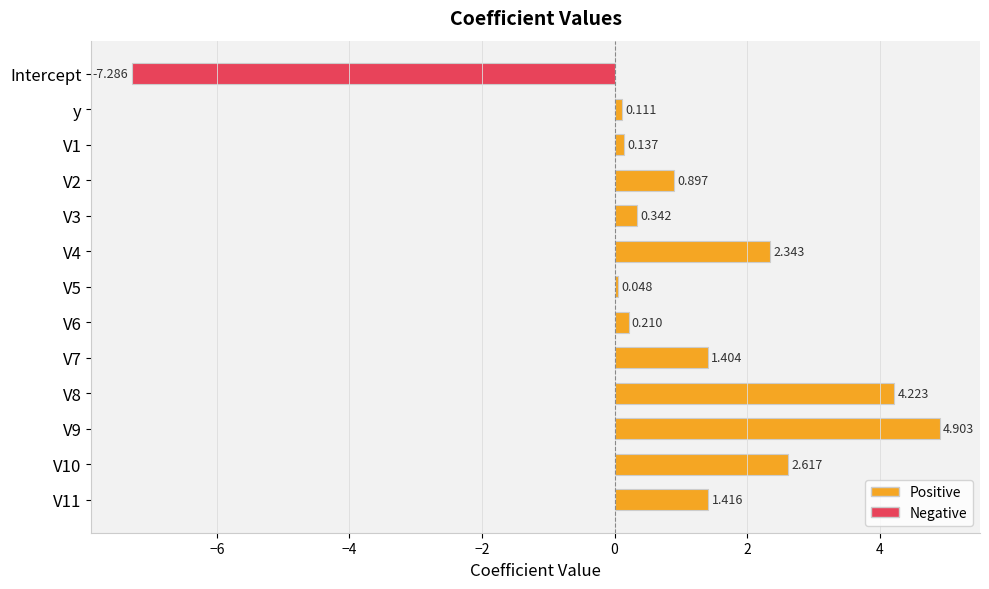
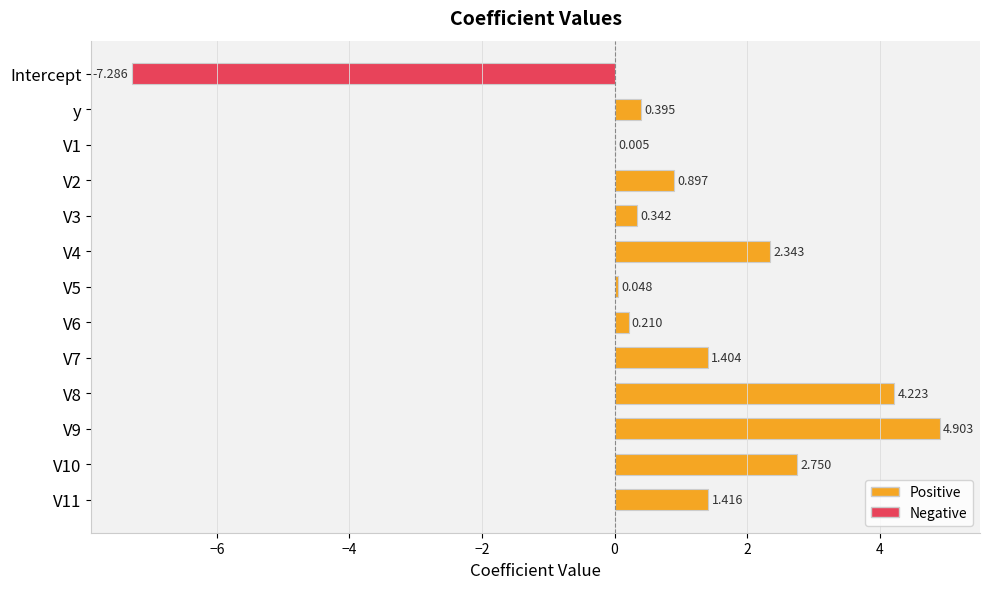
  {
    "Intercept": -7.286,
-   "y": 0.111,
-   "V1": 0.137,
+   "y": 0.395,
+   "V1": 0.005,
    "V2": 0.897,
    "V3": 0.342,
    "V4": 2.343,
    "V5": 0.048,
    "V6": 0.210,
    "V7": 1.404,
    "V8": 4.223,
    "V9": 4.903,
-   "V10": 2.617,
+   "V10": 2.750,
    "V11": 1.416
  }
